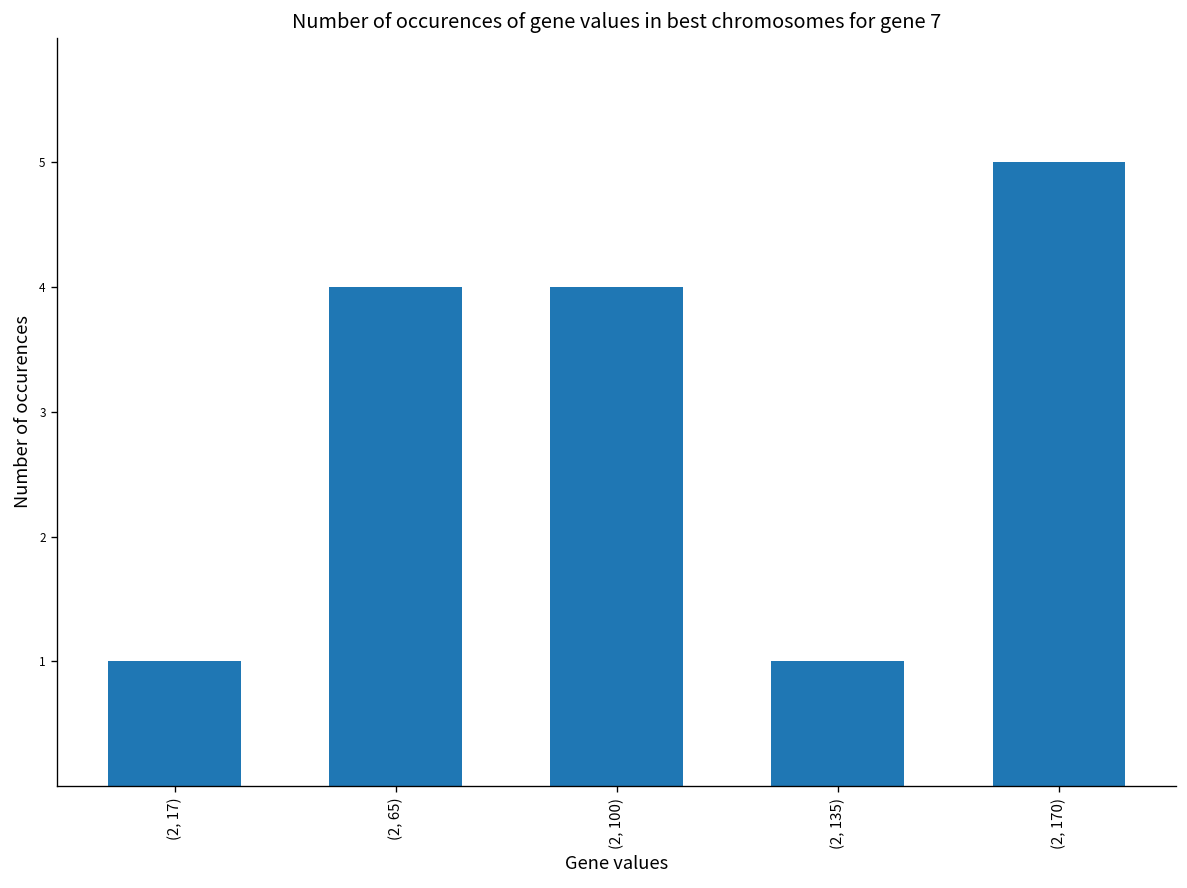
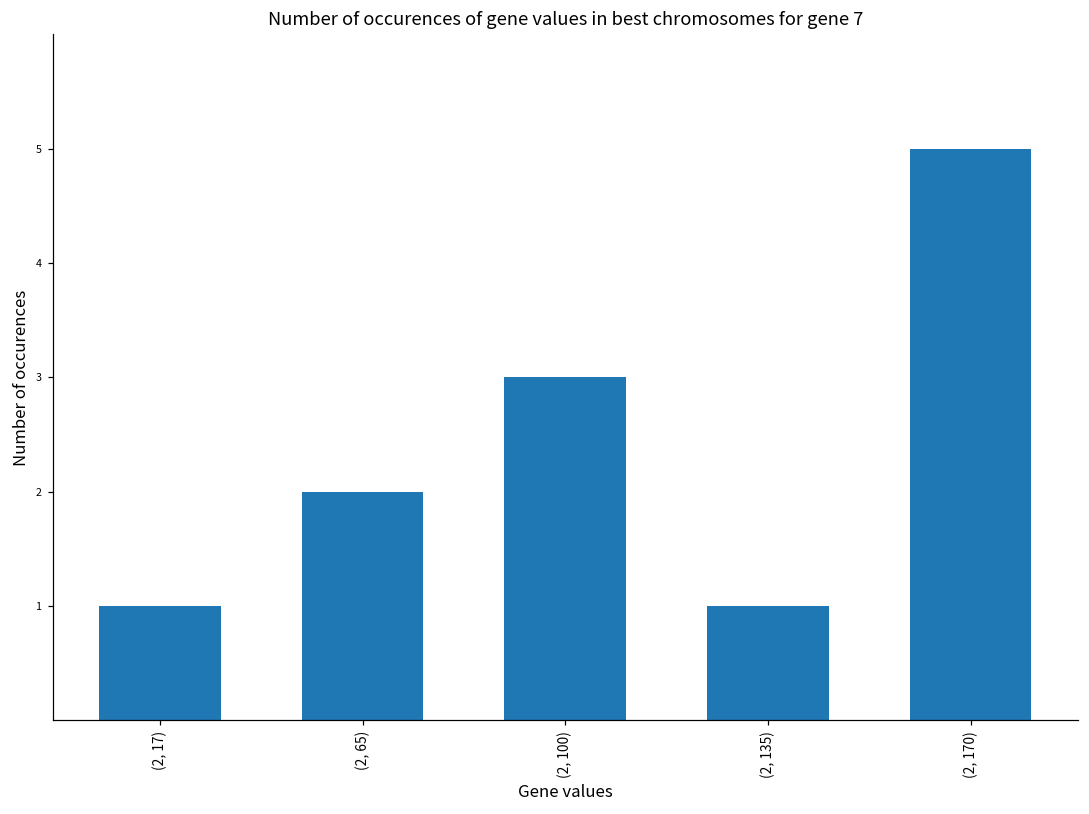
  {
    "(2, 17)": 1,
-   "(2, 65)": 4,
-   "(2, 100)": 4,
+   "(2, 65)": 2,
+   "(2, 100)": 3,
    "(2, 135)": 1,
    "(2, 170)": 5
  }
